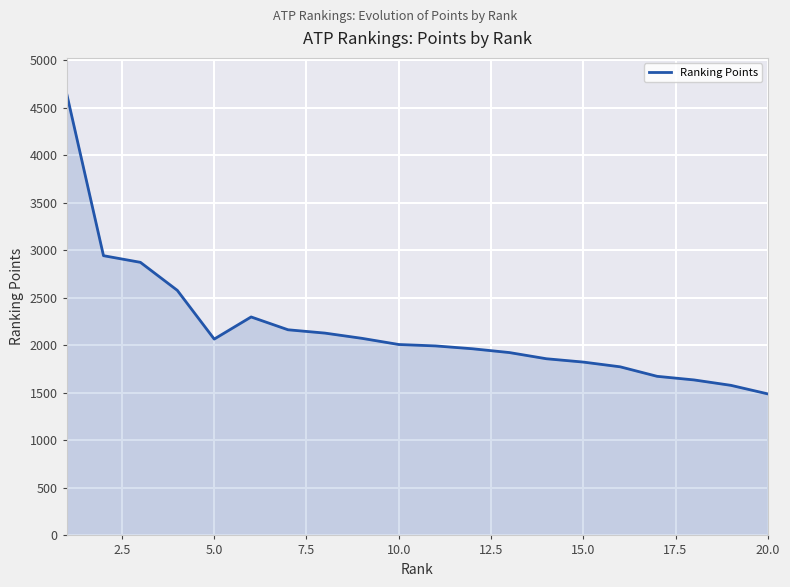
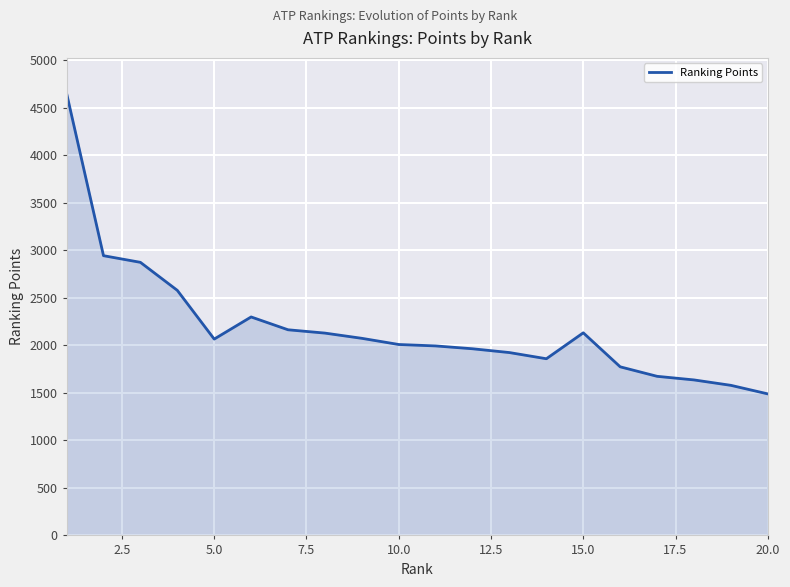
  {
    "5.0": 2100,
    "10.0": 2000,
-   "15.0": 1800,
+   "15.0": 2100,
    "20.0": 1500
  }
